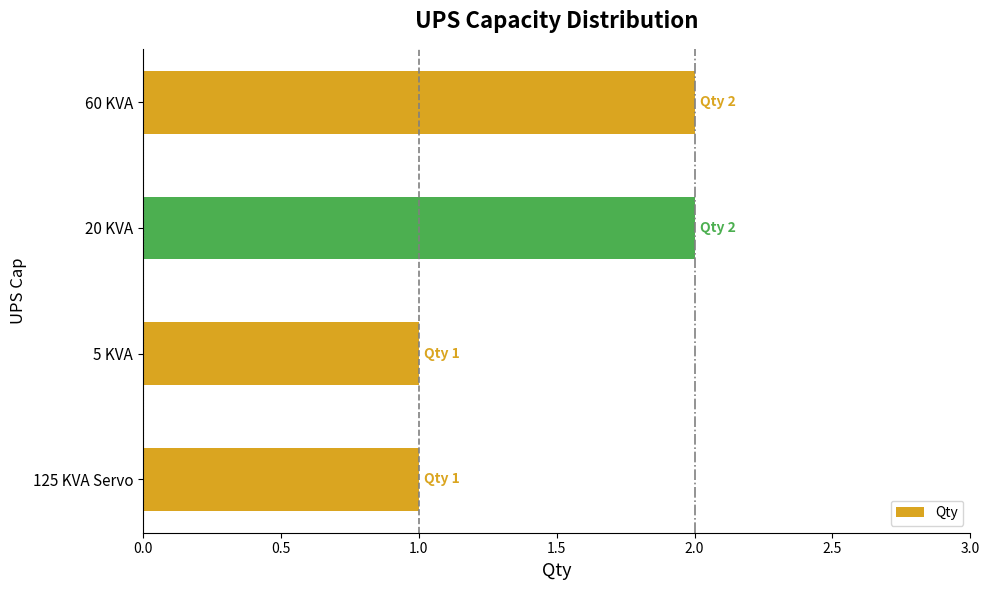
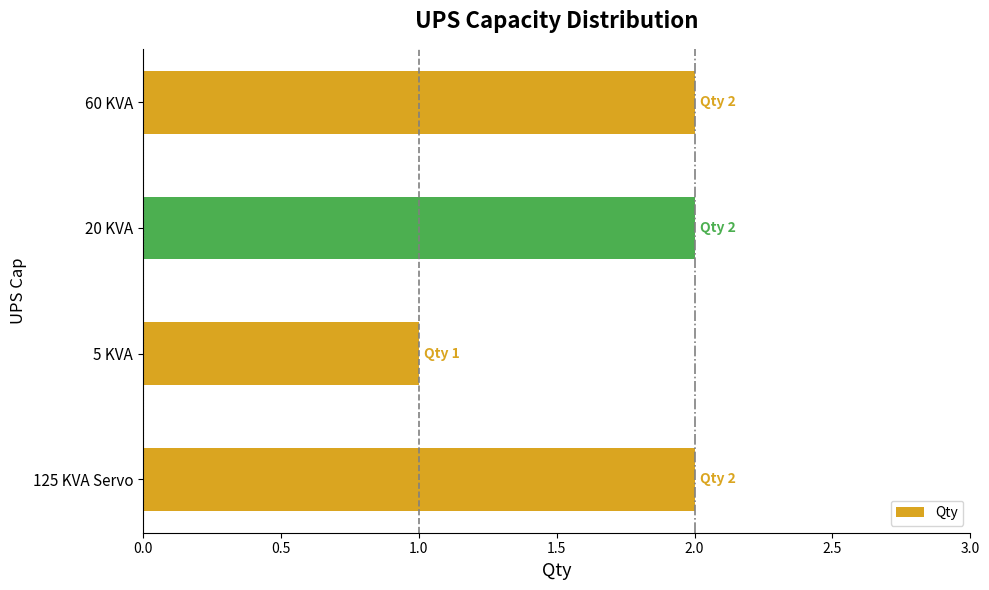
  {
    "60 KVA": 2,
    "20 KVA": 2,
    "5 KVA": 1,
-   "125 KVA Servo": 1
+   "125 KVA Servo": 2
  }
